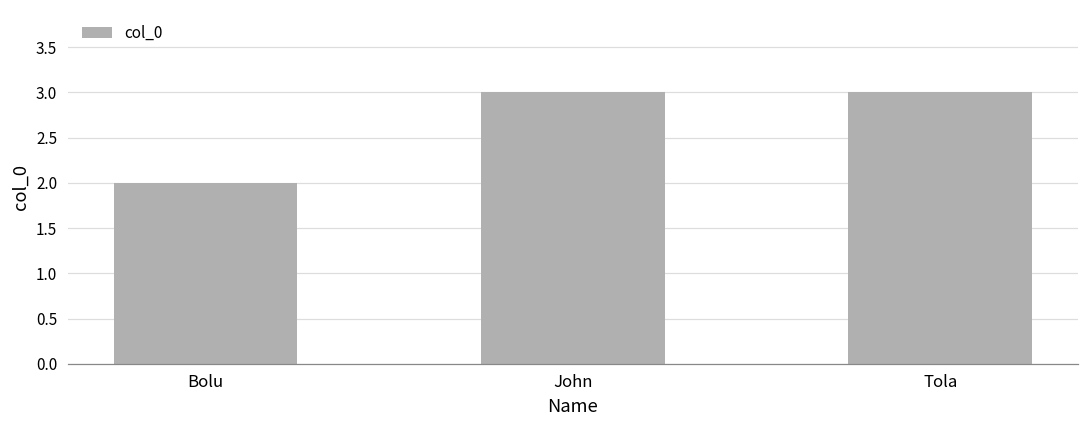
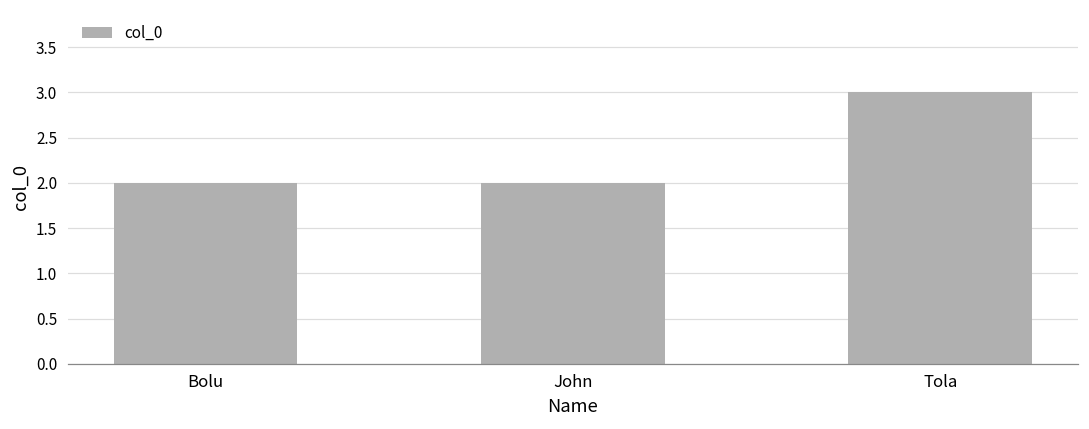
  {
    "Bolu": 2,
-   "John": 3,
+   "John": 2,
    "Tola": 3
  }
